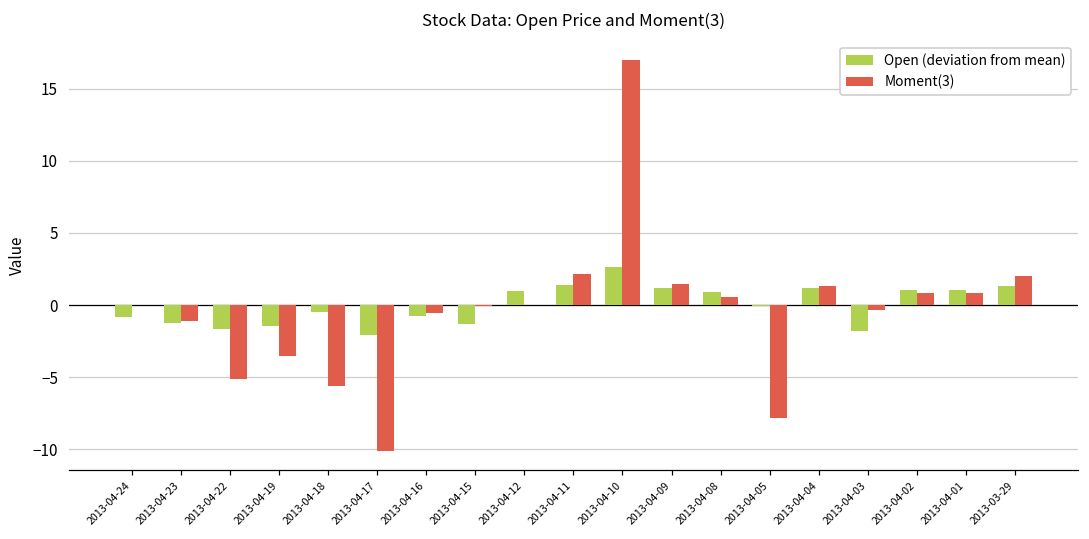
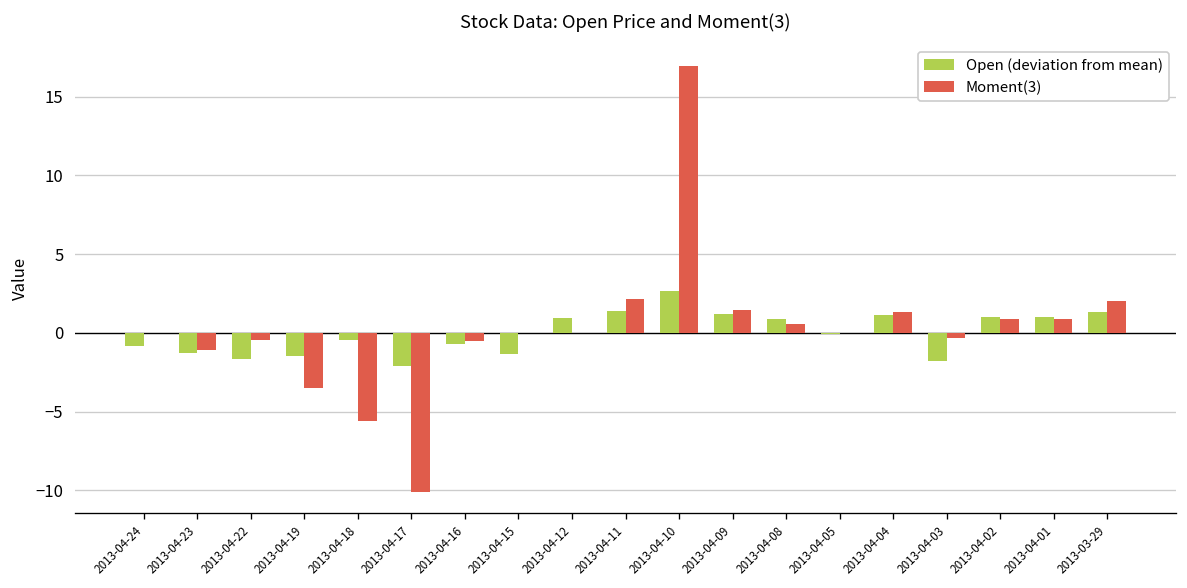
  {
    "Open (deviation from mean)": {
      "2013-04-24": -0.9,
      "2013-04-23": -1.3,
      "2013-04-22": -1.6,
      "2013-04-19": -1.4,
      "2013-04-18": -0.5,
      "2013-04-17": -2.1,
      "2013-04-16": -0.7,
      "2013-04-15": -1.3,
      "2013-04-12": 1.0,
      "2013-04-11": 1.4,
      "2013-04-10": 2.6,
      "2013-04-09": 1.2,
      "2013-04-08": 0.9,
      "2013-04-04": 1.2,
      "2013-04-03": -1.8,
      "2013-04-02": 1.0,
      "2013-04-01": 1.0,
      "2013-03-29": 1.3
    },
    "Moment(3)": {
      "2013-04-23": -1.1,
-     "2013-04-22": -5.1,
+     "2013-04-22": -0.4,
      "2013-04-19": -3.5,
      "2013-04-18": -5.6,
      "2013-04-17": -10.1,
      "2013-04-16": -0.5,
      "2013-04-11": 2.1,
      "2013-04-10": 17.0,
      "2013-04-09": 1.5,
      "2013-04-08": 0.6,
-     "2013-04-05": -7.8,
+     "2013-04-05": 0.0,
      "2013-04-04": 1.3,
      "2013-04-03": -0.3,
      "2013-04-02": 0.9,
      "2013-04-01": 0.9,
      "2013-03-29": 2.0
    }
  }
